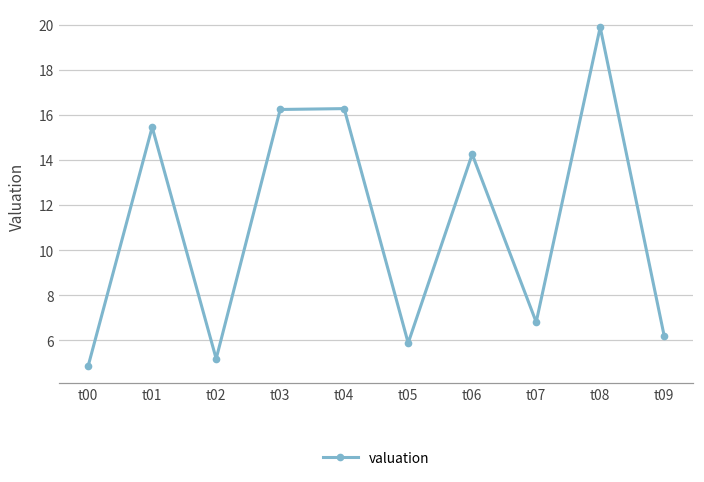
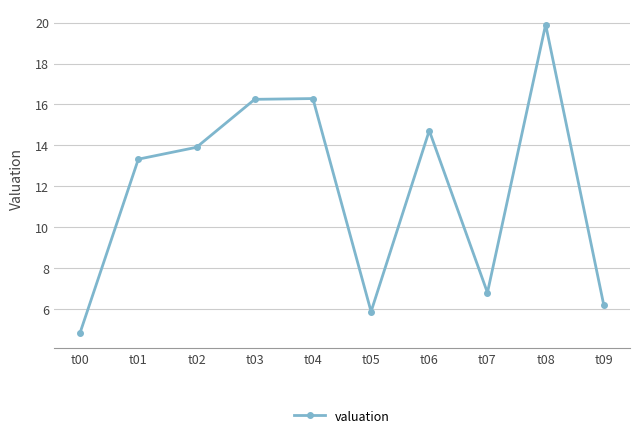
  {
    "t00": 4.9,
-   "t01": 15.5,
-   "t02": 5.2,
+   "t01": 13.3,
+   "t02": 13.9,
    "t03": 16.3,
    "t04": 16.3,
    "t05": 5.9,
-   "t06": 14.3,
+   "t06": 14.7,
    "t07": 6.8,
    "t08": 19.9,
    "t09": 6.2
  }
